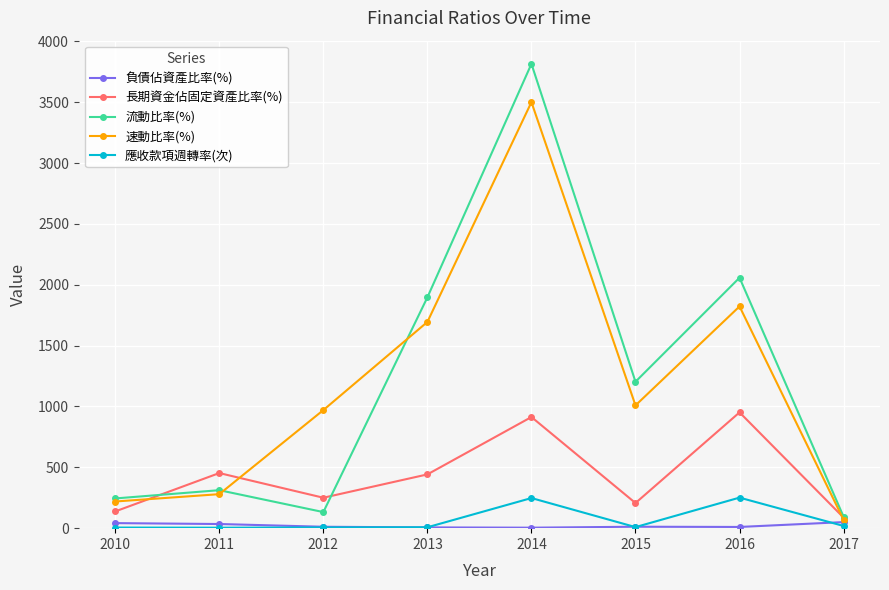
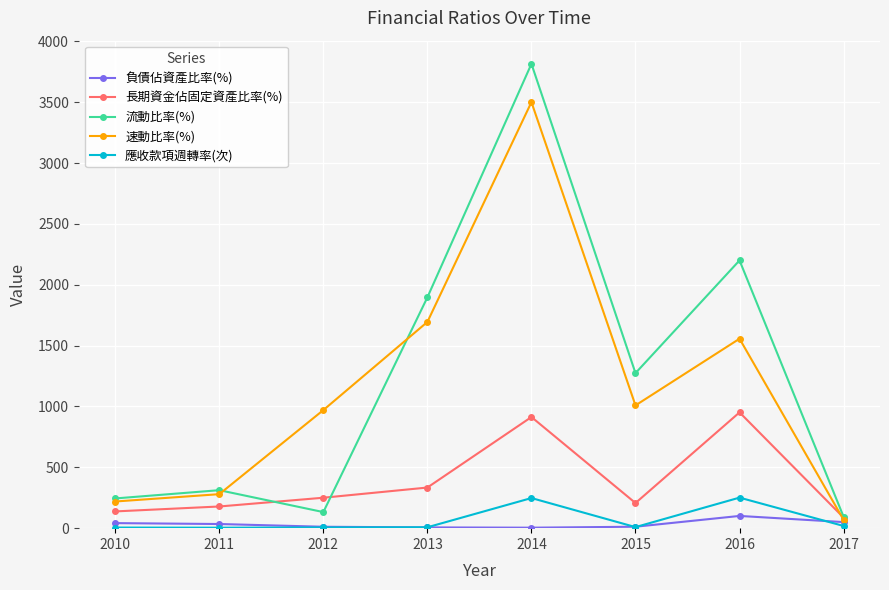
  {
    "負債佔資產比率(%)": {
      "2010": 40,
      "2011": 30,
      "2014": 0,
-     "2016": 10
+     "2016": 100
    },
    "長期資金佔固定資產比率(%)": {
      "2010": 140,
-     "2011": 450,
+     "2011": 180,
      "2012": 250,
-     "2013": 440,
+     "2013": 330,
      "2014": 910,
      "2015": 210,
      "2016": 950
    },
    "流動比率(%)": {
      "2010": 240,
      "2011": 310,
      "2012": 130,
      "2013": 1900,
      "2014": 3820,
-     "2015": 1200,
-     "2016": 2060
+     "2015": 1270,
+     "2016": 2200
    },
    "速動比率(%)": {
      "2010": 220,
      "2011": 280,
      "2012": 970,
      "2013": 1690,
      "2014": 3500,
      "2015": 1010,
-     "2016": 1820
+     "2016": 1560
    },
    "應收款項週轉率(次)": {
      "2010": 10,
      "2011": 0,
      "2014": 250,
      "2016": 250,
      "2017": 20
    }
  }
